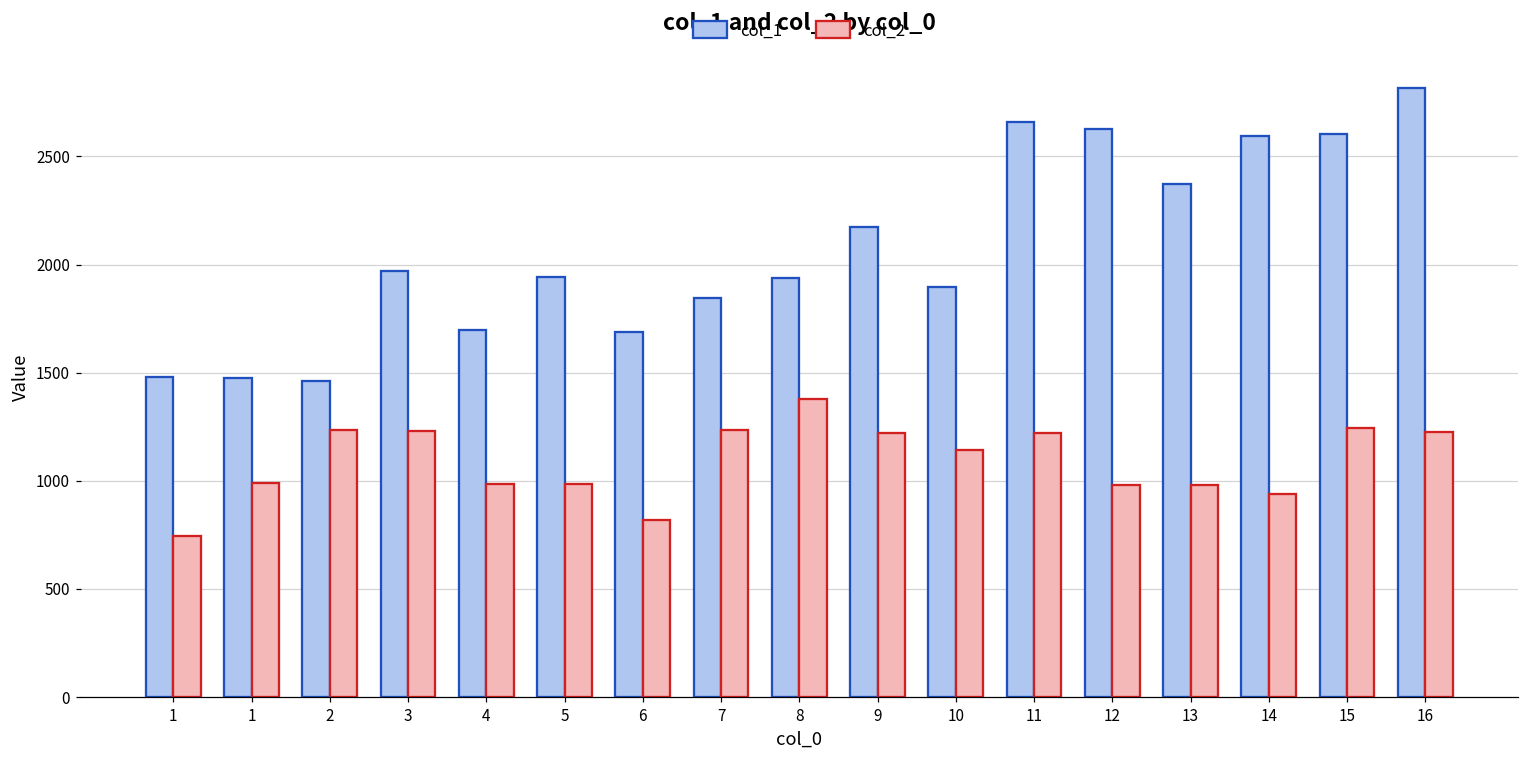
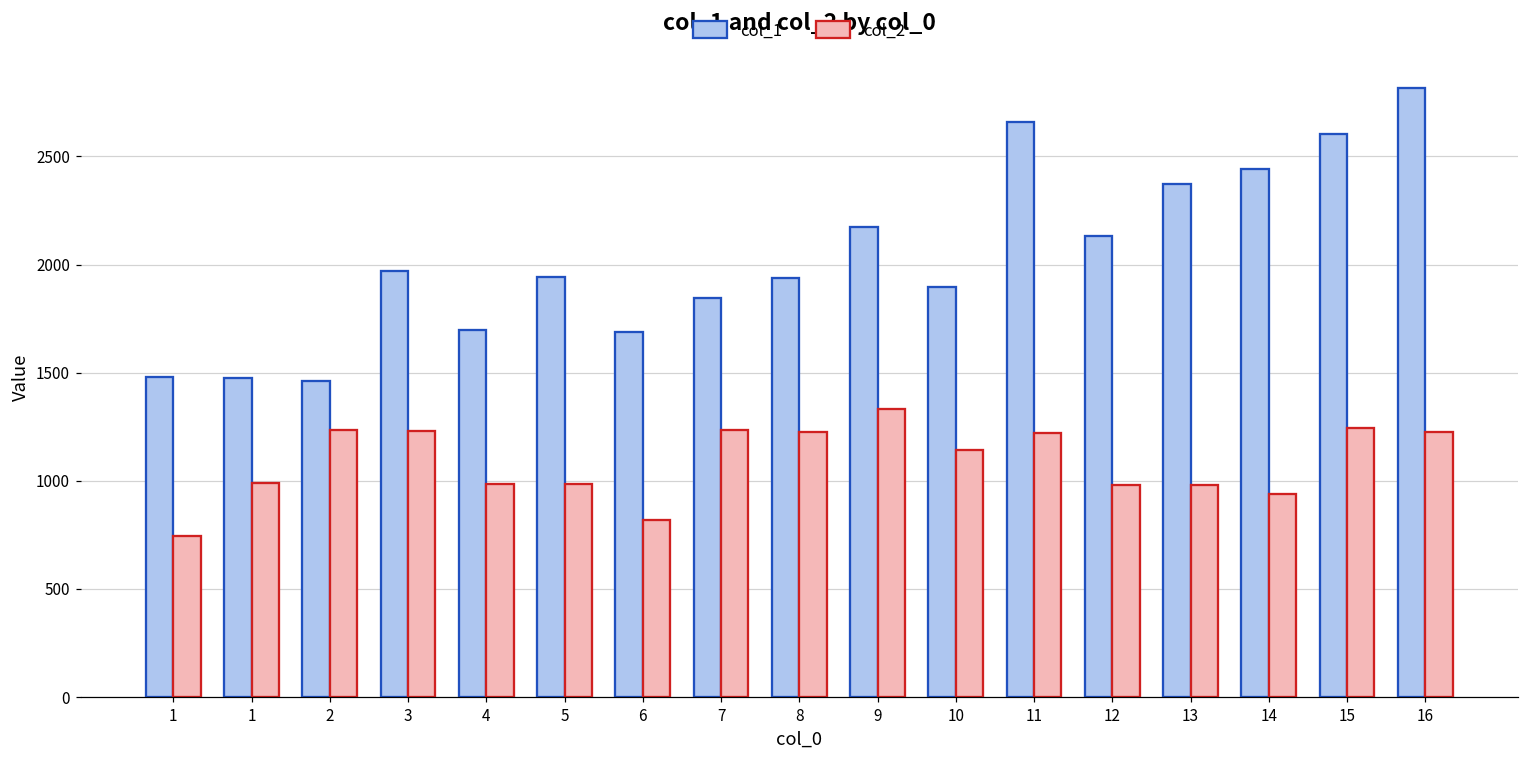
  {
    "col_1": {
      "2": 1460,
      "3": 1970,
      "4": 1700,
      "5": 1940,
      "6": 1690,
      "7": 1850,
      "8": 1940,
      "9": 2170,
      "10": 1890,
      "11": 2660,
-     "12": 2630,
+     "12": 2130,
      "13": 2370,
-     "14": 2590,
+     "14": 2440,
      "15": 2600,
      "16": 2820
    },
    "col_2": {
      "2": 1230,
      "3": 1230,
      "4": 990,
      "5": 990,
      "6": 820,
      "7": 1240,
-     "8": 1380,
-     "9": 1220,
+     "8": 1230,
+     "9": 1330,
      "10": 1140,
      "11": 1220,
      "12": 980,
      "13": 980,
      "14": 940,
      "15": 1240,
      "16": 1230
    }
  }
